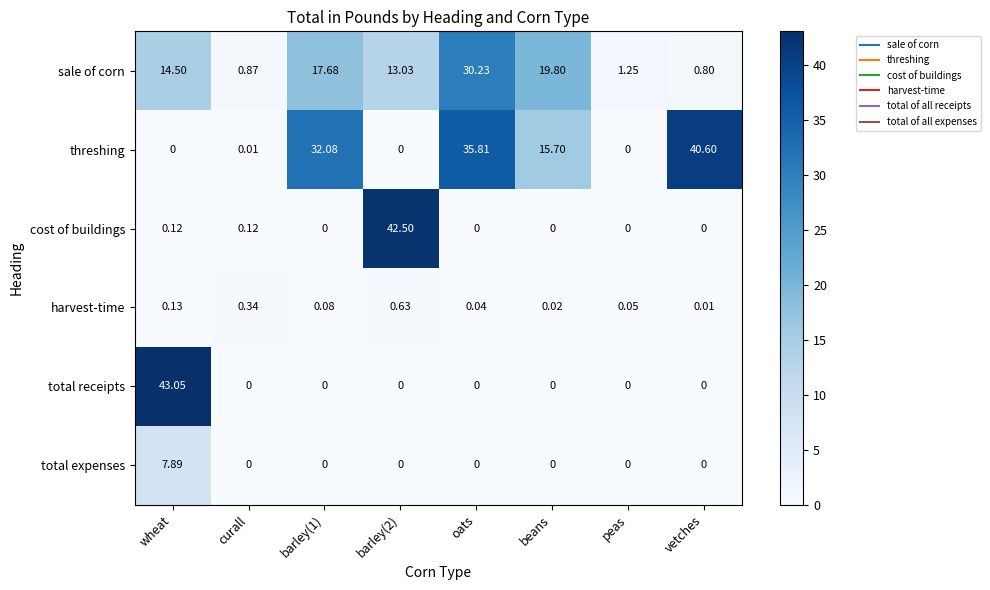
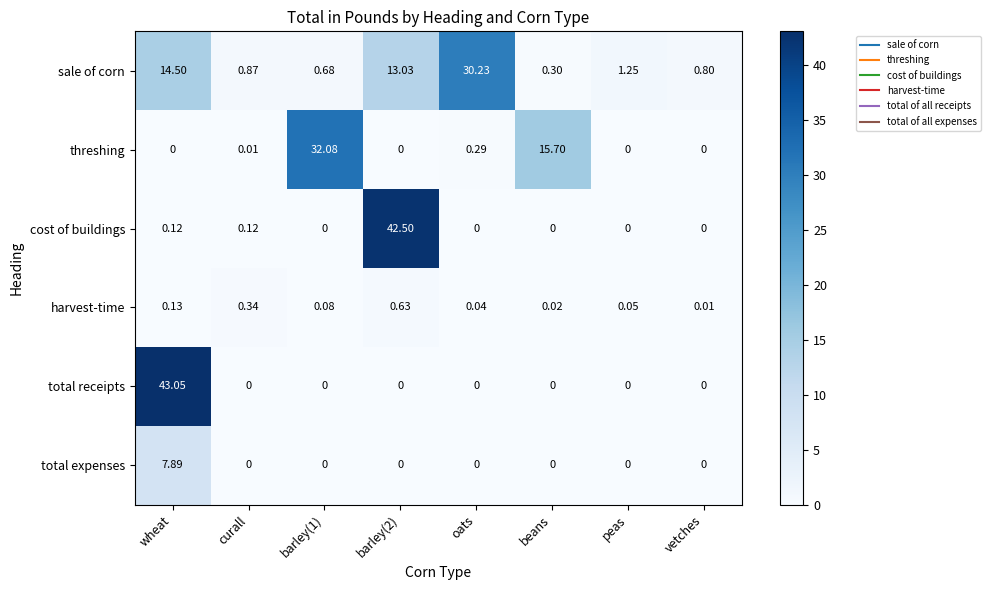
  {
    "sale of corn": {
      "wheat": 14.50,
      "curall": 0.87,
-     "barley(1)": 17.68,
+     "barley(1)": 0.68,
      "barley(2)": 13.03,
      "oats": 30.23,
-     "beans": 19.80,
+     "beans": 0.30,
      "peas": 1.25,
      "vetches": 0.80
    },
    "threshing": {
      "wheat": 0,
      "curall": 0.01,
      "barley(1)": 32.08,
      "barley(2)": 0,
-     "oats": 35.81,
+     "oats": 0.29,
      "beans": 15.70,
      "peas": 0,
-     "vetches": 40.60
+     "vetches": 0
    },
    "cost of buildings": {
      "wheat": 0.12,
      "curall": 0.12,
      "barley(1)": 0,
      "barley(2)": 42.50,
      "oats": 0,
      "beans": 0,
      "peas": 0,
      "vetches": 0
    },
    "harvest-time": {
      "wheat": 0.13,
      "curall": 0.34,
      "barley(1)": 0.08,
      "barley(2)": 0.63,
      "oats": 0.04,
      "beans": 0.02,
      "peas": 0.05,
      "vetches": 0.01
    },
    "total receipts": {
      "wheat": 43.05,
      "curall": 0,
      "barley(1)": 0,
      "barley(2)": 0,
      "oats": 0,
      "beans": 0,
      "peas": 0,
      "vetches": 0
    },
    "total expenses": {
      "wheat": 7.89,
      "curall": 0,
      "barley(1)": 0,
      "barley(2)": 0,
      "oats": 0,
      "beans": 0,
      "peas": 0,
      "vetches": 0
    }
  }
